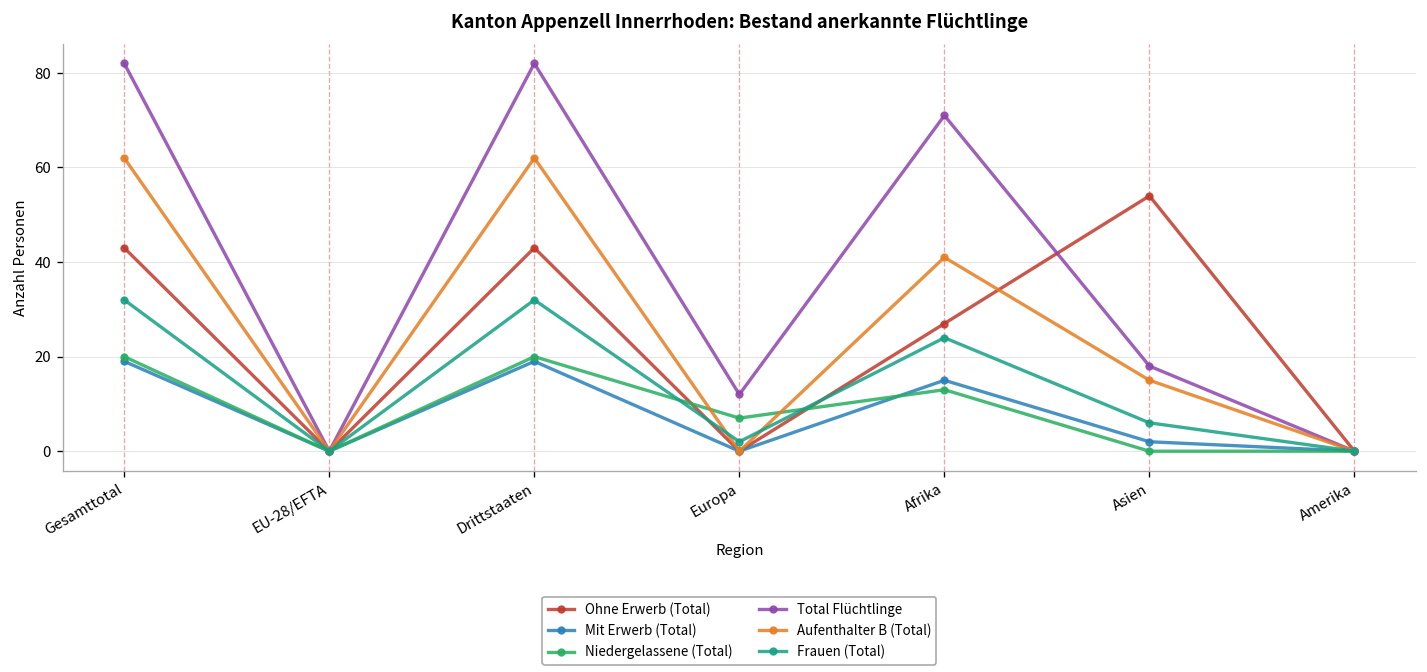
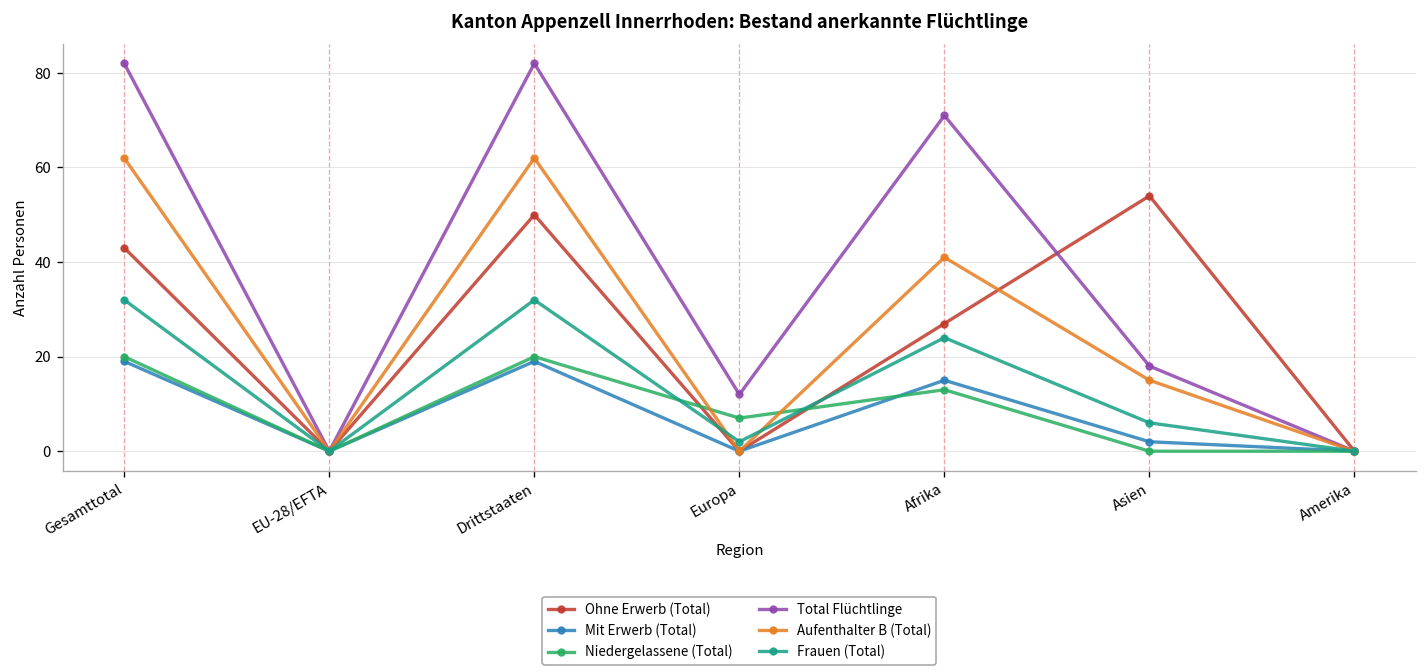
  {
    "Ohne Erwerb (Total)": {
      "Gesamttotal": 43,
-     "Drittstaaten": 43,
+     "Drittstaaten": 50,
      "Afrika": 27,
      "Asien": 54
    },
    "Mit Erwerb (Total)": {
      "Gesamttotal": 19,
      "Drittstaaten": 19,
      "Afrika": 15,
      "Asien": 2
    },
    "Total Flüchtlinge": {
      "Gesamttotal": 82,
      "Drittstaaten": 82,
      "Europa": 12,
      "Afrika": 71,
      "Asien": 18
    },
    "Aufenthalter B (Total)": {
      "Gesamttotal": 62,
      "Drittstaaten": 62,
      "Afrika": 41,
      "Asien": 15
    }
  }
